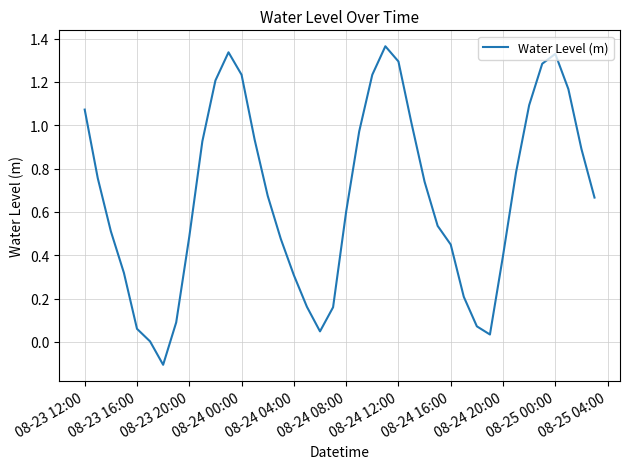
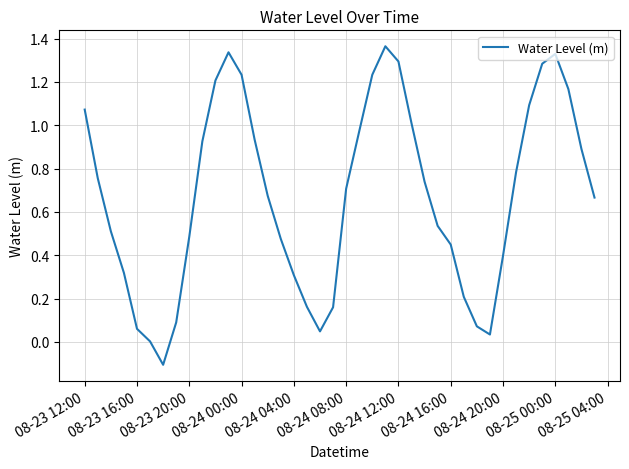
  {
    "08-23 12:00": 1.07,
    "08-23 16:00": 0.06,
    "08-23 20:00": 0.49,
    "08-24 00:00": 1.23,
    "08-24 04:00": 0.31,
-   "08-24 08:00": 0.60,
+   "08-24 08:00": 0.71,
    "08-24 12:00": 1.29,
    "08-24 16:00": 0.45,
    "08-24 20:00": 0.40
  }
